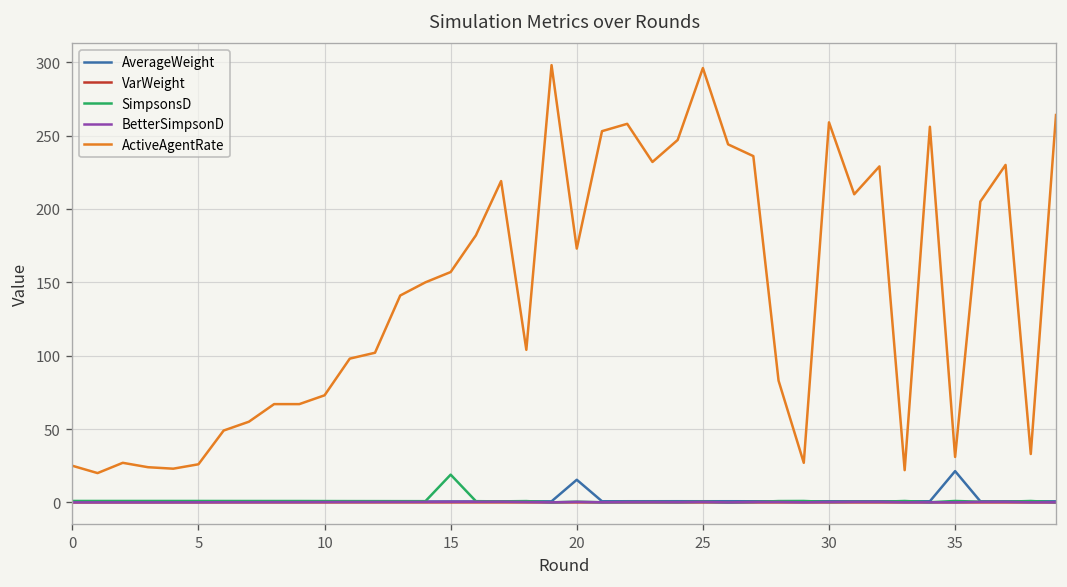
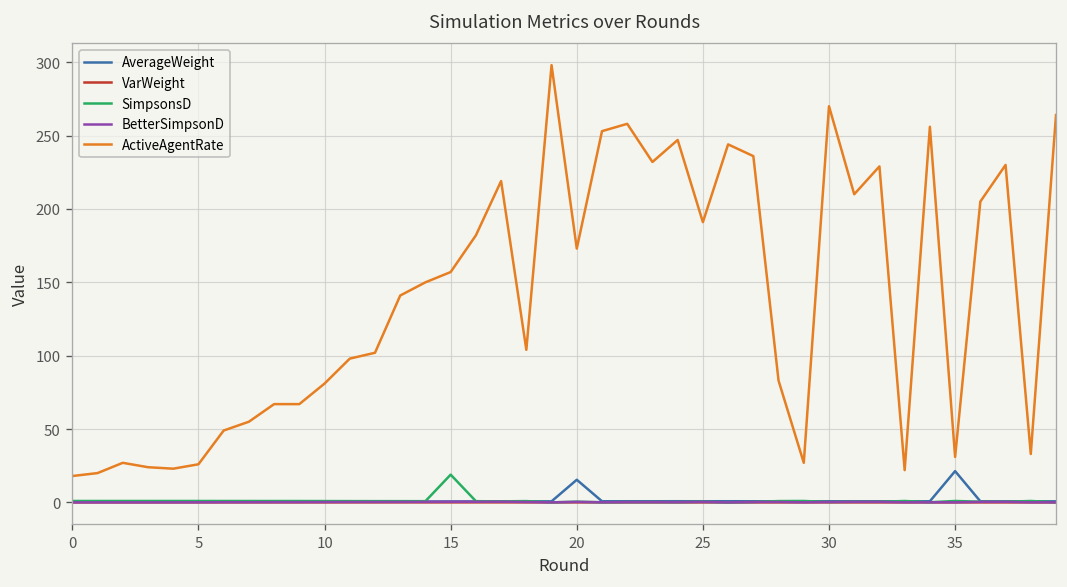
  {
    "AverageWeight": {
      "20": 15,
      "35": 21
    },
    "SimpsonsD": {
      "15": 19
    },
    "ActiveAgentRate": {
-     "0": 25,
+     "0": 18,
      "5": 26,
-     "10": 73,
+     "10": 81,
      "15": 157,
      "20": 173,
-     "25": 296,
-     "30": 259,
+     "25": 191,
+     "30": 270,
      "35": 31
    }
  }
